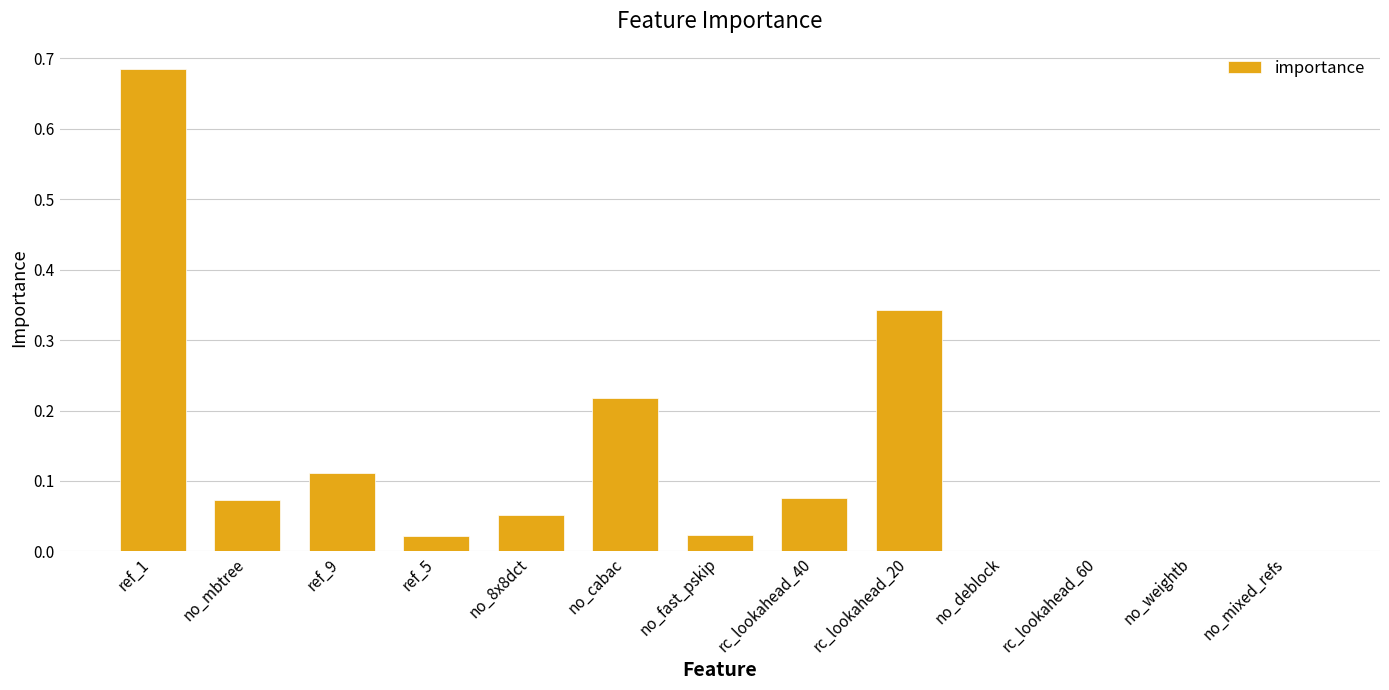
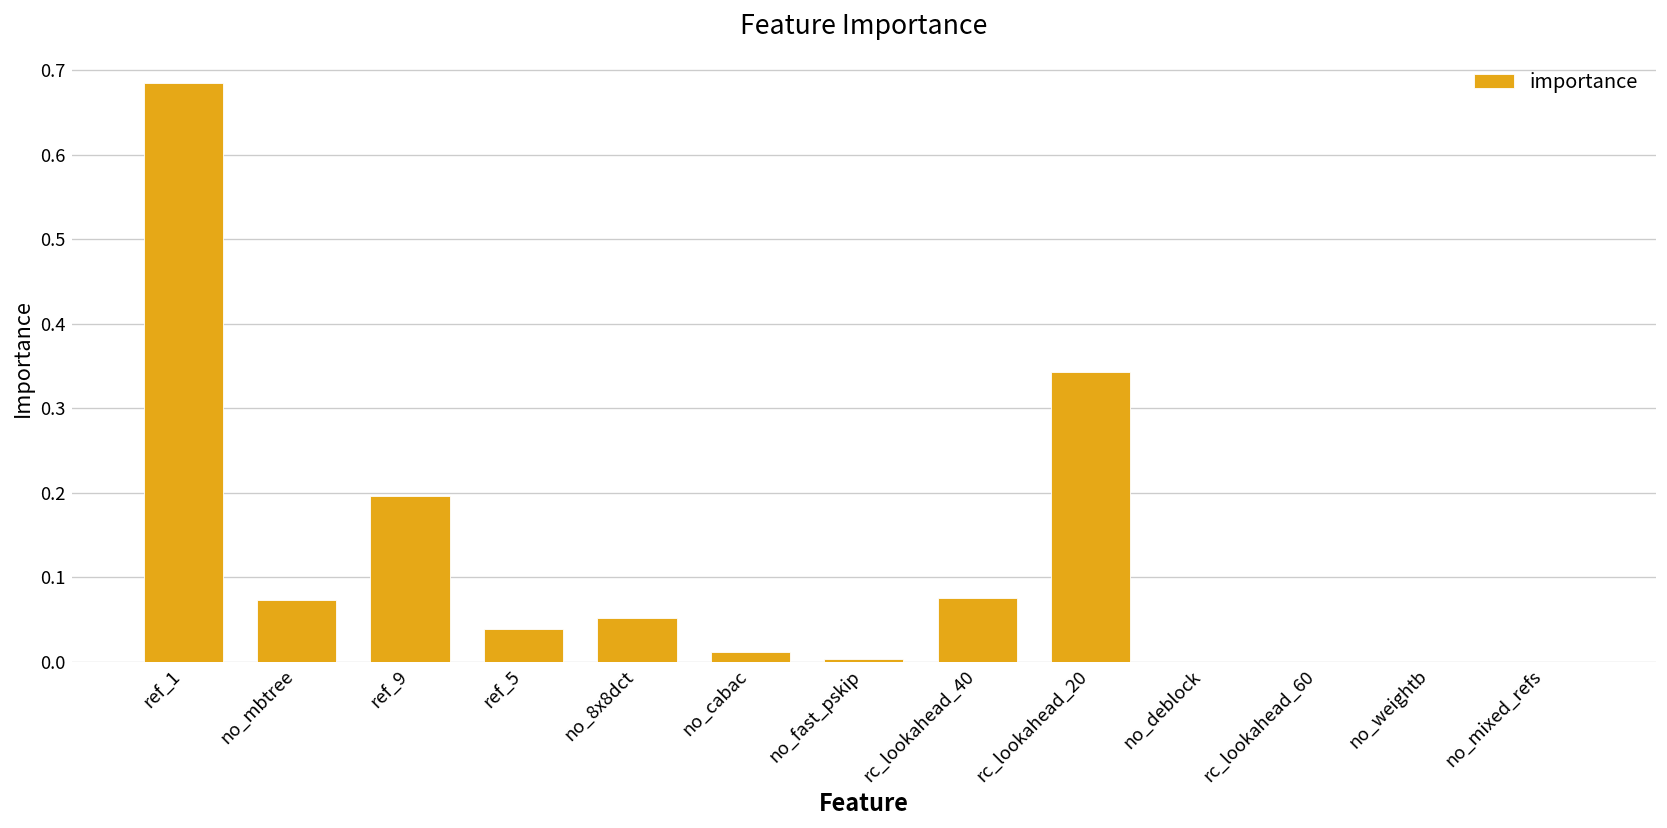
  {
    "ref_1": 0.69,
    "no_mbtree": 0.07,
-   "ref_9": 0.11,
-   "ref_5": 0.02,
+   "ref_9": 0.20,
+   "ref_5": 0.04,
    "no_8x8dct": 0.05,
-   "no_cabac": 0.22,
-   "no_fast_pskip": 0.02,
+   "no_cabac": 0.01,
+   "no_fast_pskip": 0.00,
    "rc_lookahead_40": 0.08,
    "rc_lookahead_20": 0.34
  }
